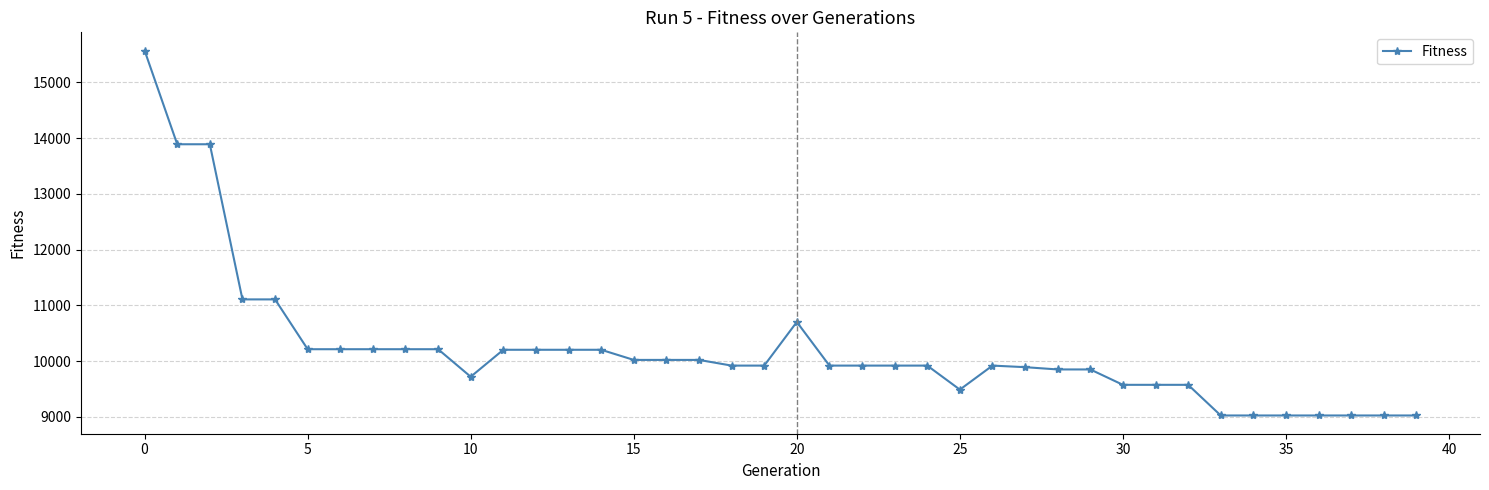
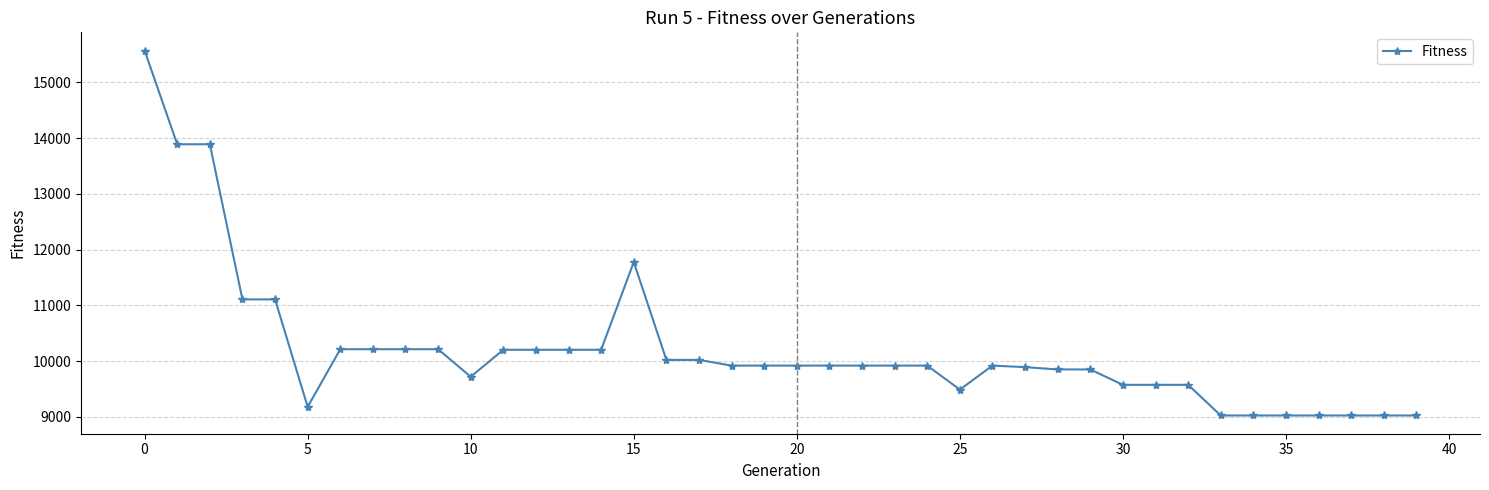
  {
    "0": 15600,
-   "5": 10200,
+   "5": 9200,
    "10": 9700,
-   "15": 10000,
-   "20": 10700,
+   "15": 11800,
+   "20": 9900,
    "25": 9500,
    "30": 9600,
    "35": 9000
  }
